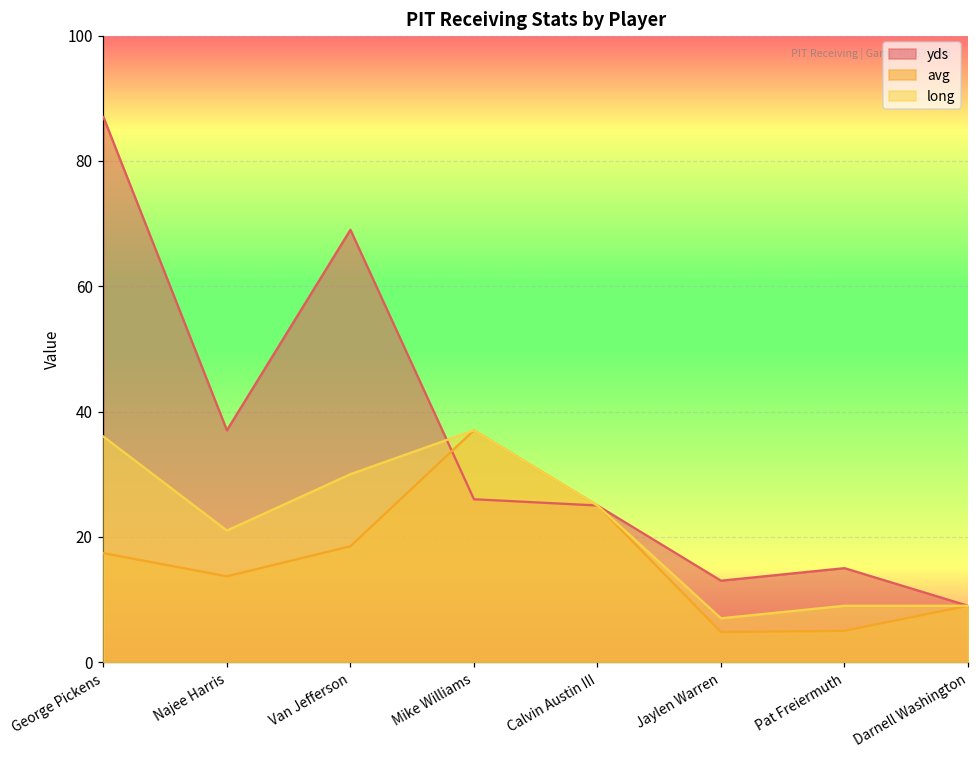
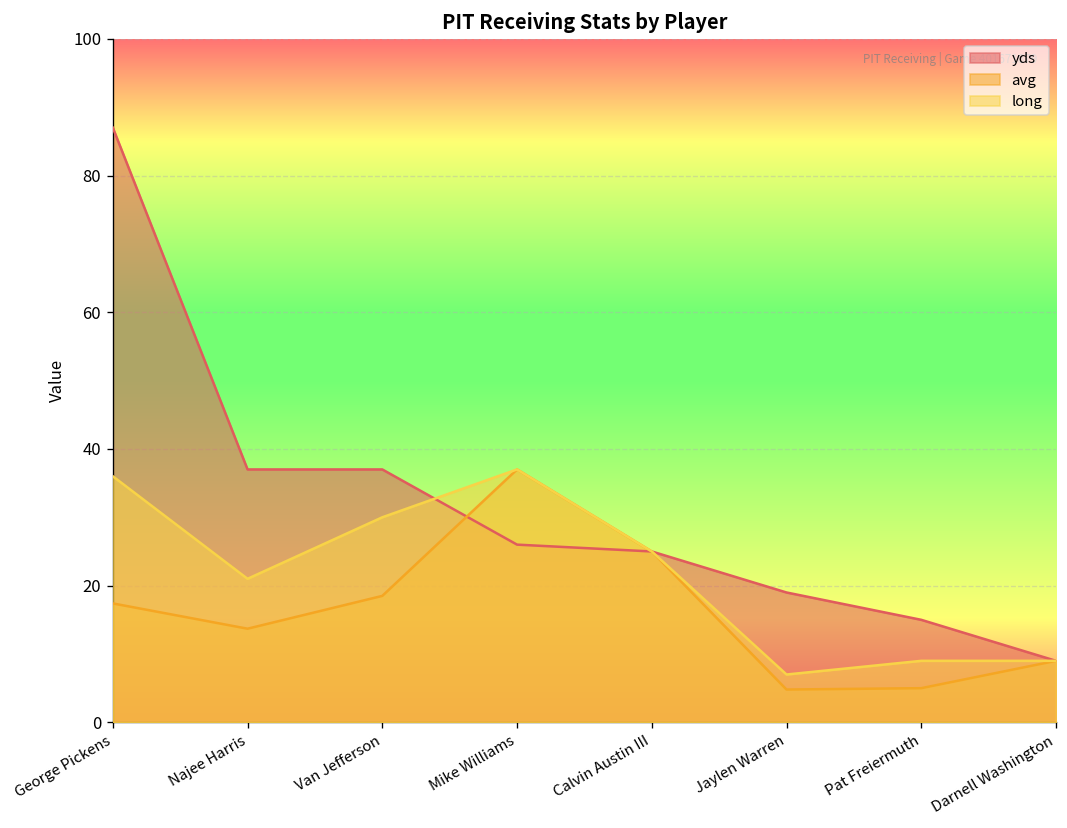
  {
    "yds": {
      "George Pickens": 87,
      "Najee Harris": 37,
-     "Van Jefferson": 69,
+     "Van Jefferson": 37,
      "Mike Williams": 26,
-     "Jaylen Warren": 13,
+     "Jaylen Warren": 19,
      "Pat Freiermuth": 15
    }
  }
